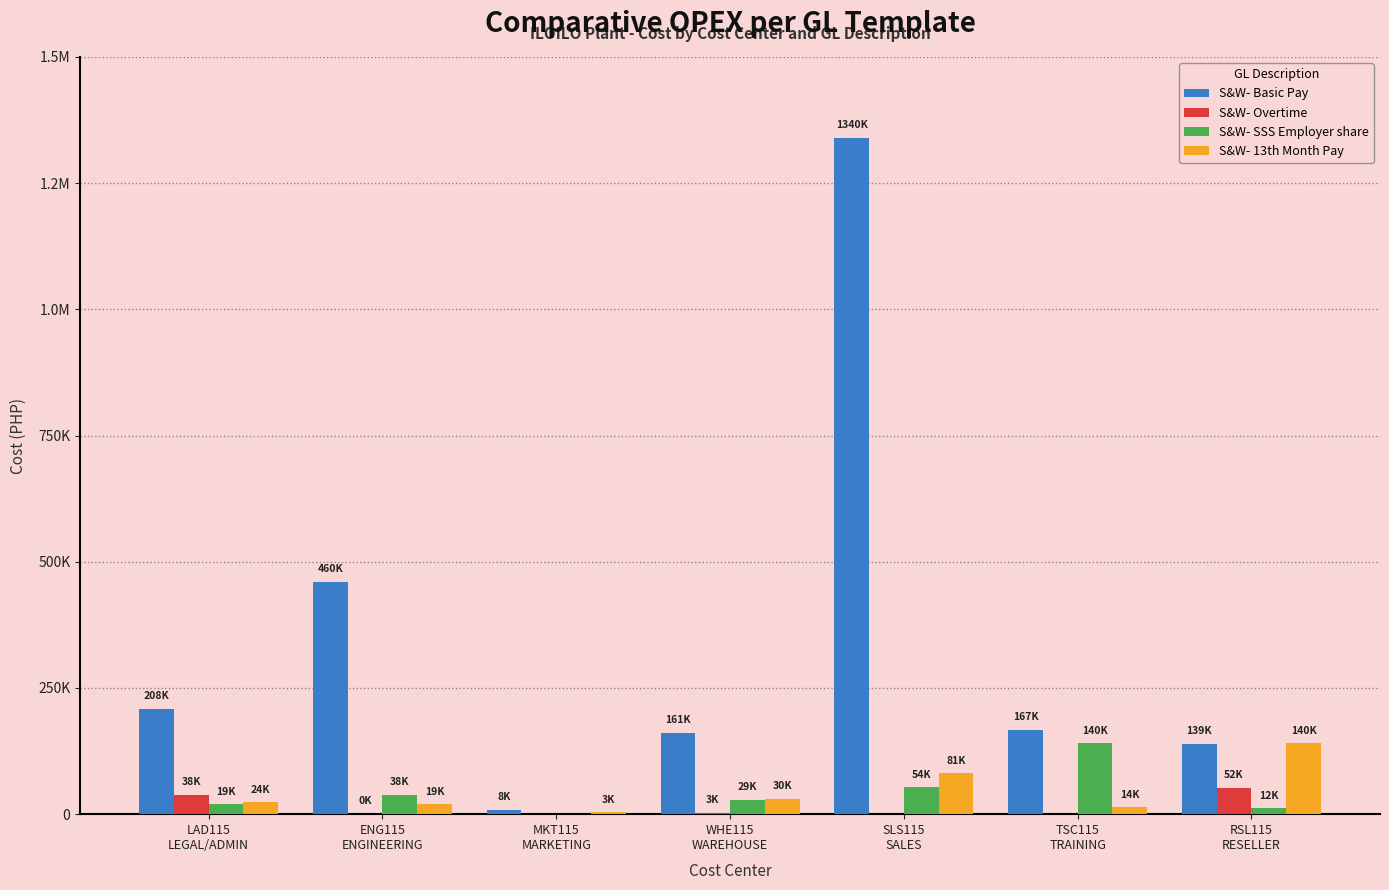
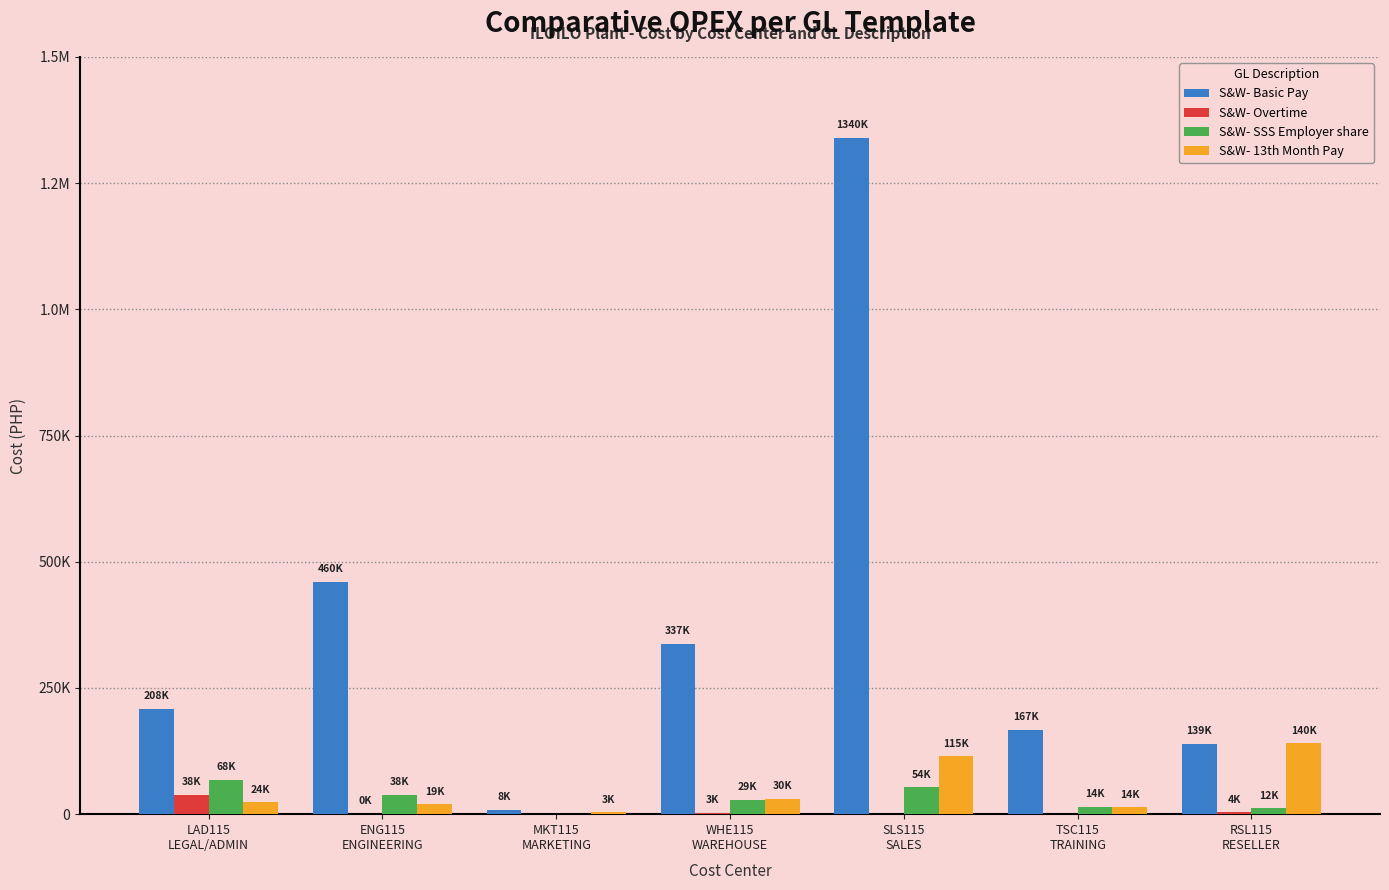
  {
    "S&W- Basic Pay": {
      "LAD115 LEGAL/ADMIN": "208K",
      "ENG115 ENGINEERING": "460K",
      "MKT115 MARKETING": "8K",
-     "WHE115 WAREHOUSE": "161K",
+     "WHE115 WAREHOUSE": "337K",
      "SLS115 SALES": "1340K",
      "TSC115 TRAINING": "167K",
      "RSL115 RESELLER": "139K"
    },
    "S&W- Overtime": {
      "LAD115 LEGAL/ADMIN": "38K",
      "WHE115 WAREHOUSE": "3K",
-     "RSL115 RESELLER": "52K"
+     "RSL115 RESELLER": "4K"
    },
    "S&W- SSS Employer share": {
-     "LAD115 LEGAL/ADMIN": "19K",
+     "LAD115 LEGAL/ADMIN": "68K",
      "ENG115 ENGINEERING": "38K",
      "WHE115 WAREHOUSE": "29K",
      "SLS115 SALES": "54K",
-     "TSC115 TRAINING": "140K",
+     "TSC115 TRAINING": "14K",
      "RSL115 RESELLER": "12K"
    },
    "S&W- 13th Month Pay": {
      "LAD115 LEGAL/ADMIN": "24K",
      "ENG115 ENGINEERING": "19K",
      "MKT115 MARKETING": "3K",
      "WHE115 WAREHOUSE": "30K",
-     "SLS115 SALES": "81K",
+     "SLS115 SALES": "115K",
      "TSC115 TRAINING": "14K",
      "RSL115 RESELLER": "140K"
    }
  }
